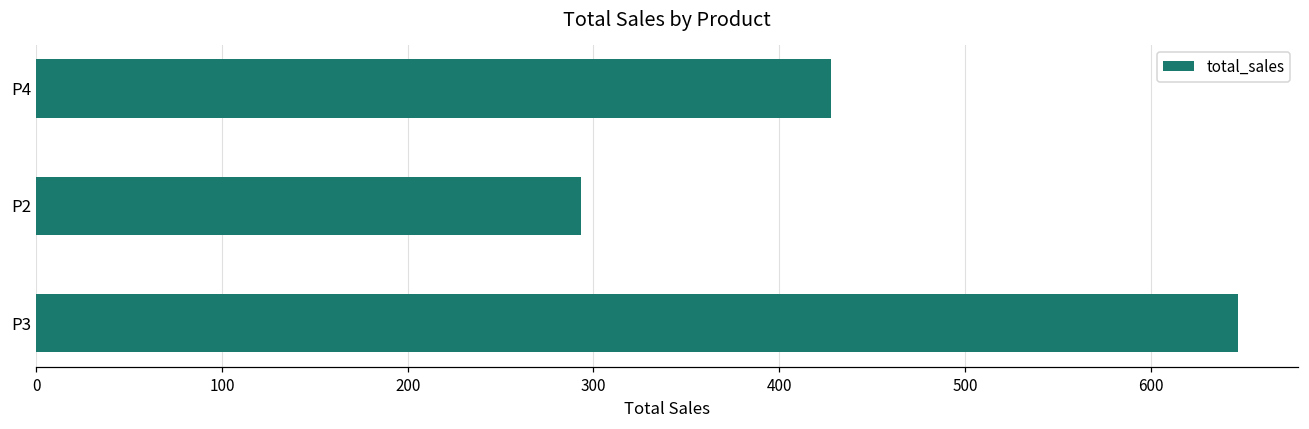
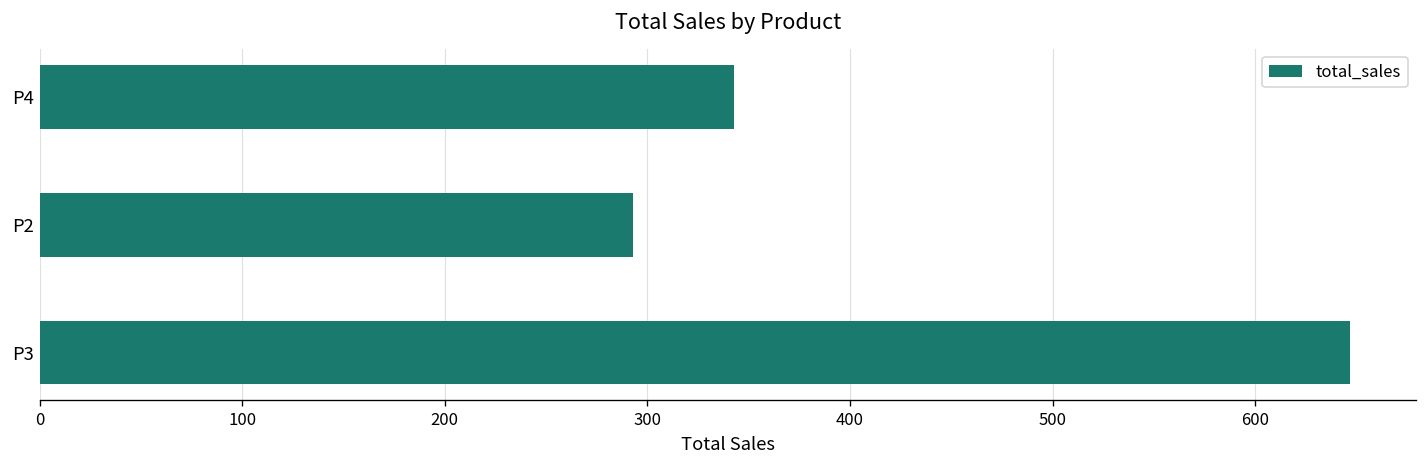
  {
-   "P4": 428,
+   "P4": 343,
    "P2": 293,
    "P3": 647
  }
